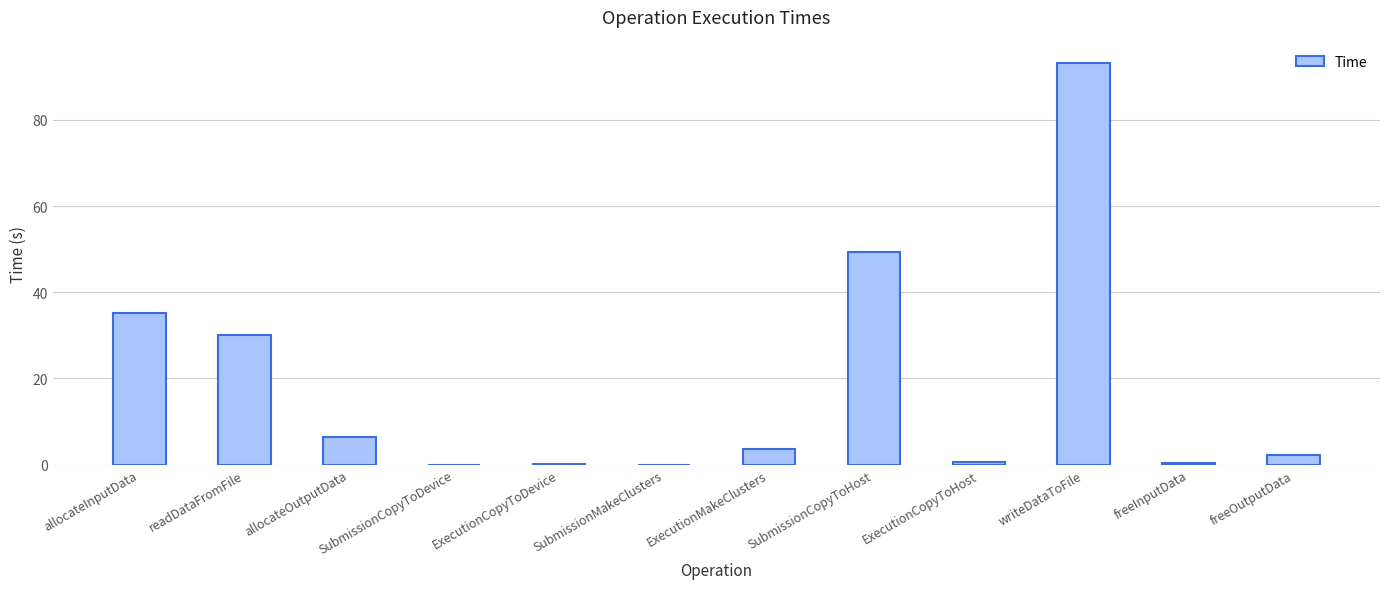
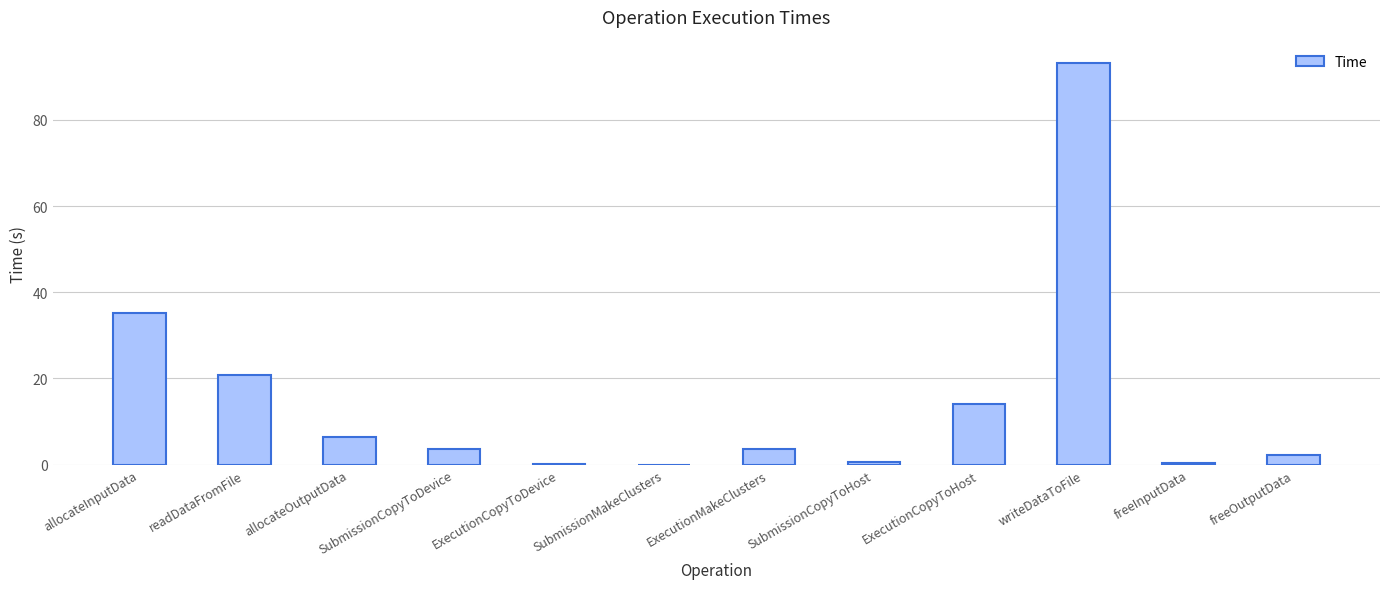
  {
    "allocateInputData": 35,
-   "readDataFromFile": 30,
+   "readDataFromFile": 21,
    "allocateOutputData": 7,
-   "SubmissionCopyToDevice": 0,
+   "SubmissionCopyToDevice": 4,
    "ExecutionMakeClusters": 4,
-   "SubmissionCopyToHost": 49,
-   "ExecutionCopyToHost": 1,
+   "SubmissionCopyToHost": 1,
+   "ExecutionCopyToHost": 14,
    "writeDataToFile": 93,
    "freeOutputData": 2
  }
